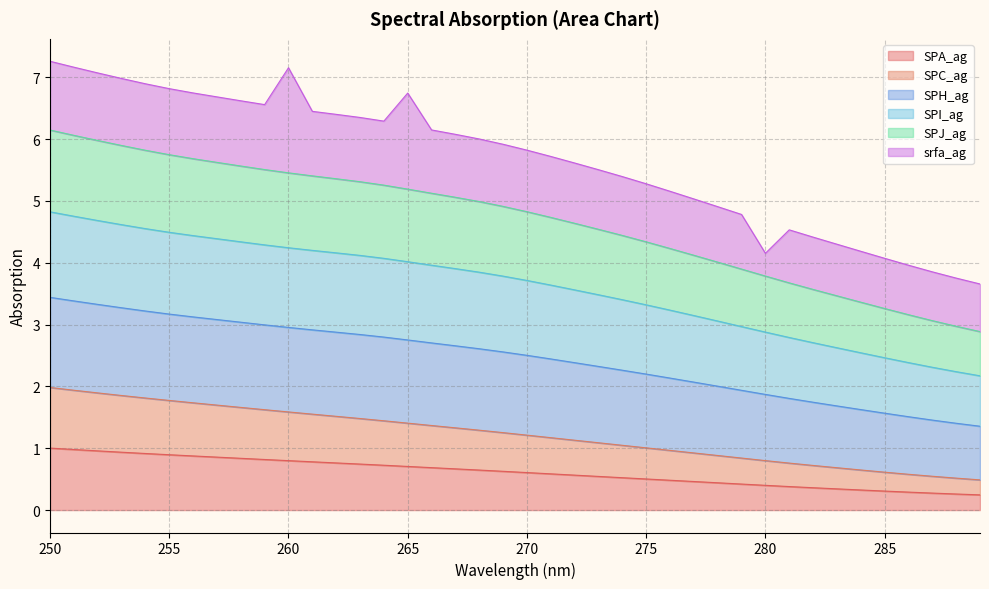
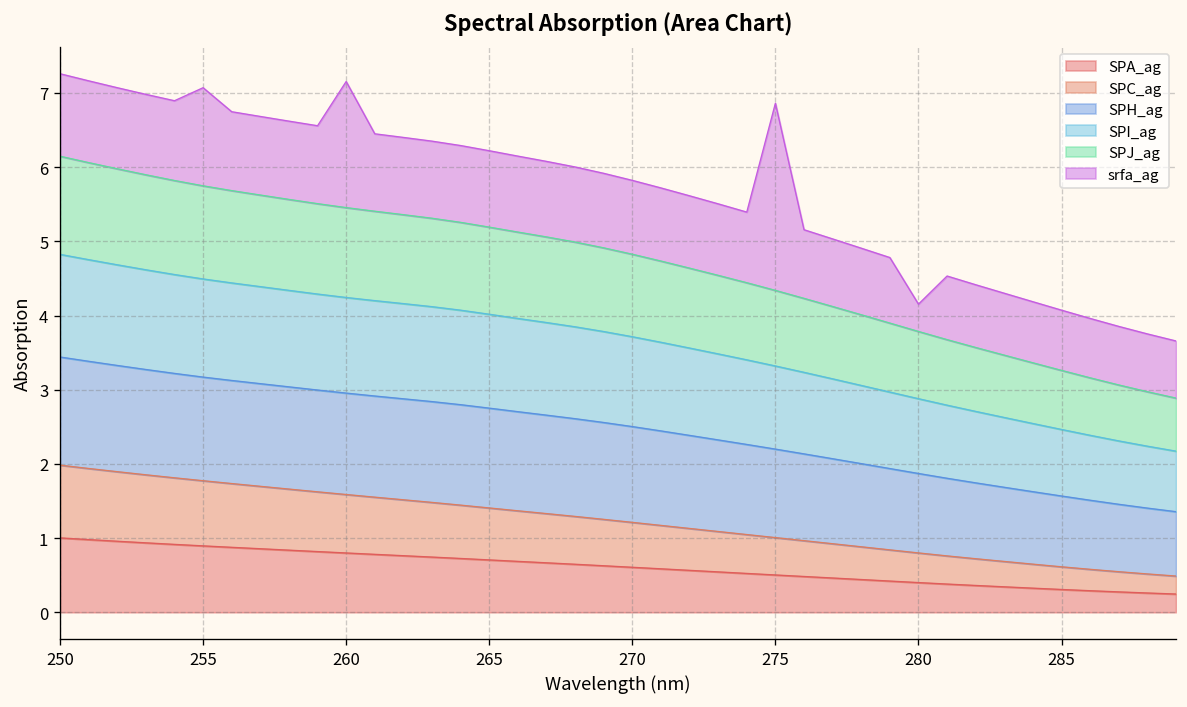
  {
    "srfa_ag": {
      "250": 1.1,
-     "255": 1.1,
+     "255": 1.3,
      "260": 1.7,
-     "265": 1.6,
+     "265": 1.0,
      "270": 1.0,
-     "275": 0.9,
+     "275": 2.5,
      "280": 0.4,
      "285": 0.8
    }
  }
